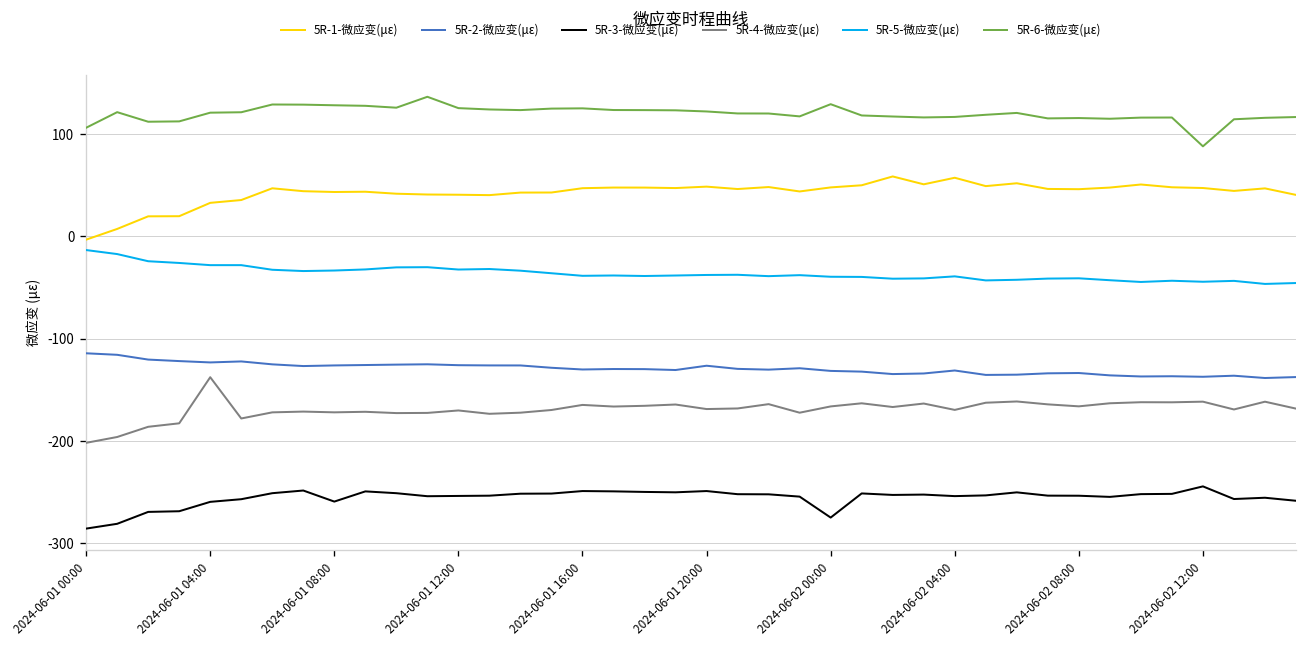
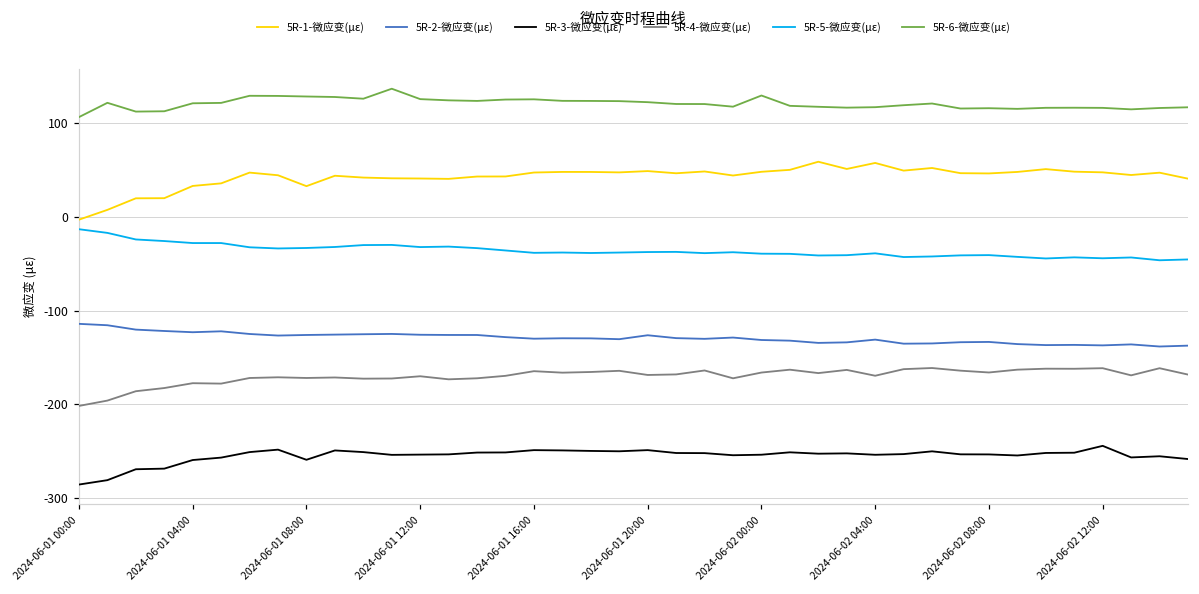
  {
    "5R-1-微应变(με)": {
      "2024-06-01 00:00": 0,
      "2024-06-01 04:00": 30,
-     "2024-06-01 08:00": 40,
+     "2024-06-01 08:00": 30,
      "2024-06-01 12:00": 40,
      "2024-06-01 16:00": 50,
      "2024-06-01 20:00": 50,
      "2024-06-02 00:00": 50,
      "2024-06-02 04:00": 60,
      "2024-06-02 08:00": 50,
      "2024-06-02 12:00": 50
    },
    "5R-2-微应变(με)": {
      "2024-06-01 00:00": -110,
      "2024-06-01 04:00": -120,
      "2024-06-01 08:00": -130,
      "2024-06-01 12:00": -130,
      "2024-06-01 16:00": -130,
      "2024-06-01 20:00": -130,
      "2024-06-02 00:00": -130,
      "2024-06-02 04:00": -130,
      "2024-06-02 08:00": -130,
      "2024-06-02 12:00": -140
    },
    "5R-3-微应变(με)": {
      "2024-06-01 00:00": -290,
      "2024-06-01 04:00": -260,
      "2024-06-01 08:00": -260,
      "2024-06-01 12:00": -250,
      "2024-06-01 16:00": -250,
      "2024-06-01 20:00": -250,
-     "2024-06-02 00:00": -270,
+     "2024-06-02 00:00": -250,
      "2024-06-02 04:00": -250,
      "2024-06-02 08:00": -250,
      "2024-06-02 12:00": -240
    },
    "5R-4-微应变(με)": {
      "2024-06-01 00:00": -200,
-     "2024-06-01 04:00": -140,
+     "2024-06-01 04:00": -180,
      "2024-06-01 08:00": -170,
      "2024-06-01 12:00": -170,
      "2024-06-01 16:00": -160,
      "2024-06-01 20:00": -170,
      "2024-06-02 00:00": -170,
      "2024-06-02 04:00": -170,
      "2024-06-02 08:00": -170,
      "2024-06-02 12:00": -160
    },
    "5R-5-微应变(με)": {
      "2024-06-01 00:00": -10,
      "2024-06-01 04:00": -30,
      "2024-06-01 08:00": -30,
      "2024-06-01 12:00": -30,
      "2024-06-01 16:00": -40,
      "2024-06-01 20:00": -40,
      "2024-06-02 00:00": -40,
      "2024-06-02 04:00": -40,
      "2024-06-02 08:00": -40,
      "2024-06-02 12:00": -40
    },
    "5R-6-微应变(με)": {
      "2024-06-01 00:00": 110,
      "2024-06-01 04:00": 120,
      "2024-06-01 08:00": 130,
      "2024-06-01 12:00": 130,
      "2024-06-01 16:00": 130,
      "2024-06-01 20:00": 120,
      "2024-06-02 00:00": 130,
      "2024-06-02 04:00": 120,
      "2024-06-02 08:00": 120,
-     "2024-06-02 12:00": 90
+     "2024-06-02 12:00": 120
    }
  }
